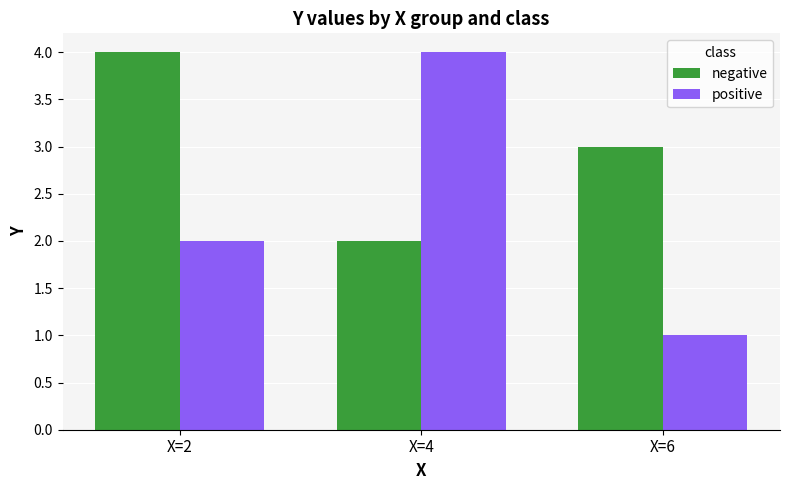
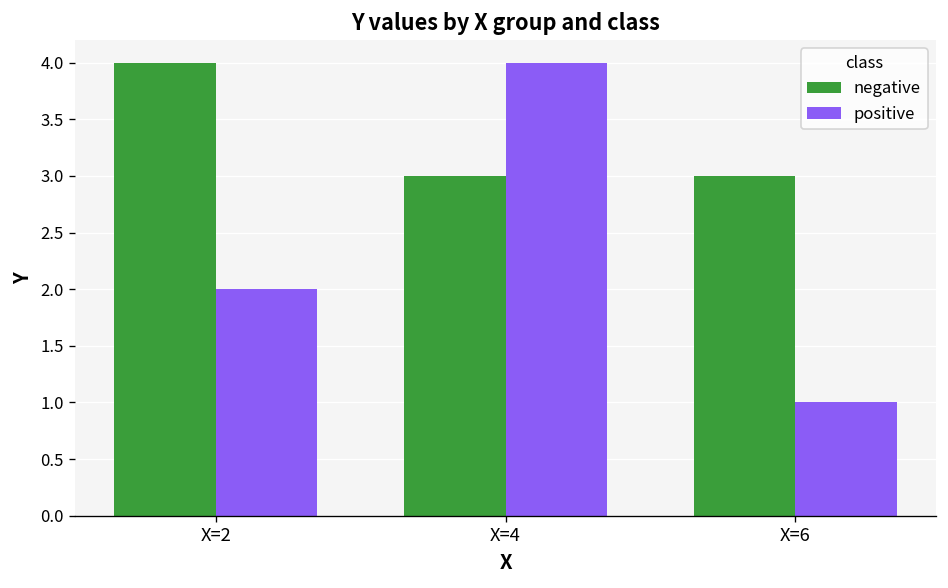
  {
    "negative": {
      "X=2": 4,
-     "X=4": 2,
+     "X=4": 3,
      "X=6": 3
    },
    "positive": {
      "X=2": 2,
      "X=4": 4,
      "X=6": 1
    }
  }
